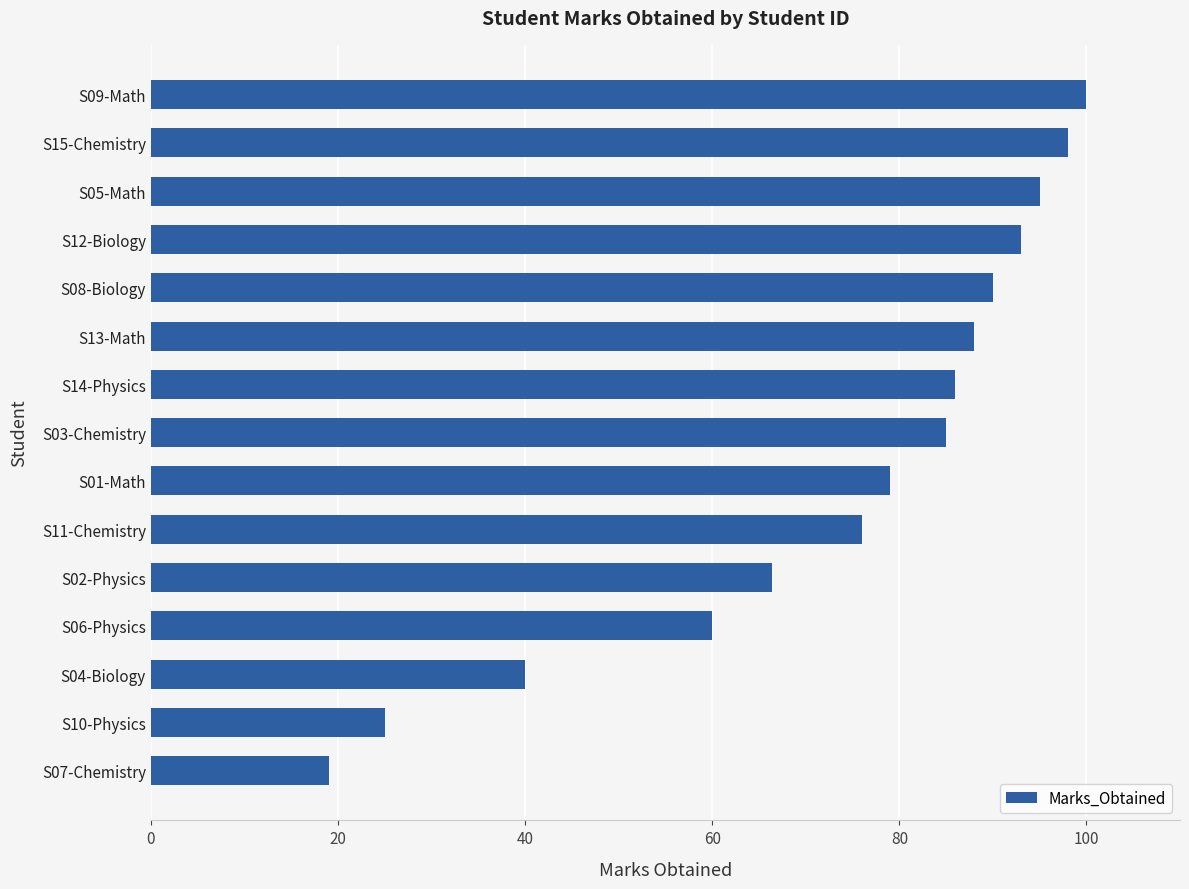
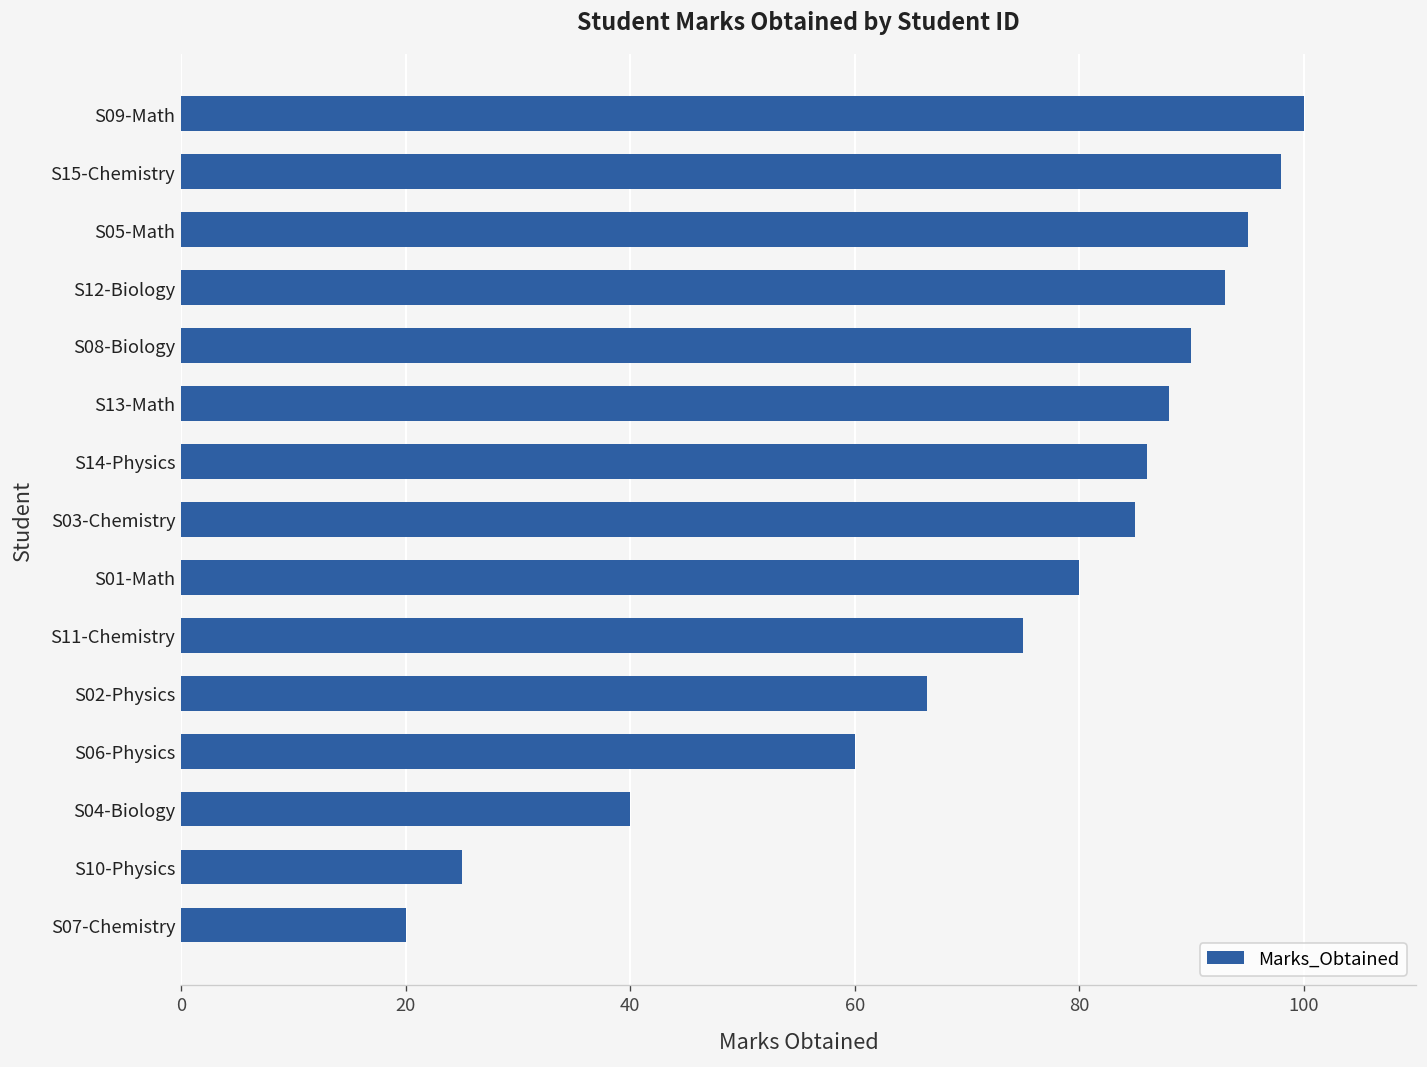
  {
    "S09-Math": 100,
    "S15-Chemistry": 98,
    "S05-Math": 95,
    "S12-Biology": 93,
    "S08-Biology": 90,
    "S13-Math": 88,
    "S14-Physics": 86,
    "S03-Chemistry": 85,
-   "S01-Math": 79,
-   "S11-Chemistry": 76,
+   "S01-Math": 80,
+   "S11-Chemistry": 75,
    "S02-Physics": 66,
    "S06-Physics": 60,
    "S04-Biology": 40,
    "S10-Physics": 25,
-   "S07-Chemistry": 19
+   "S07-Chemistry": 20
  }
